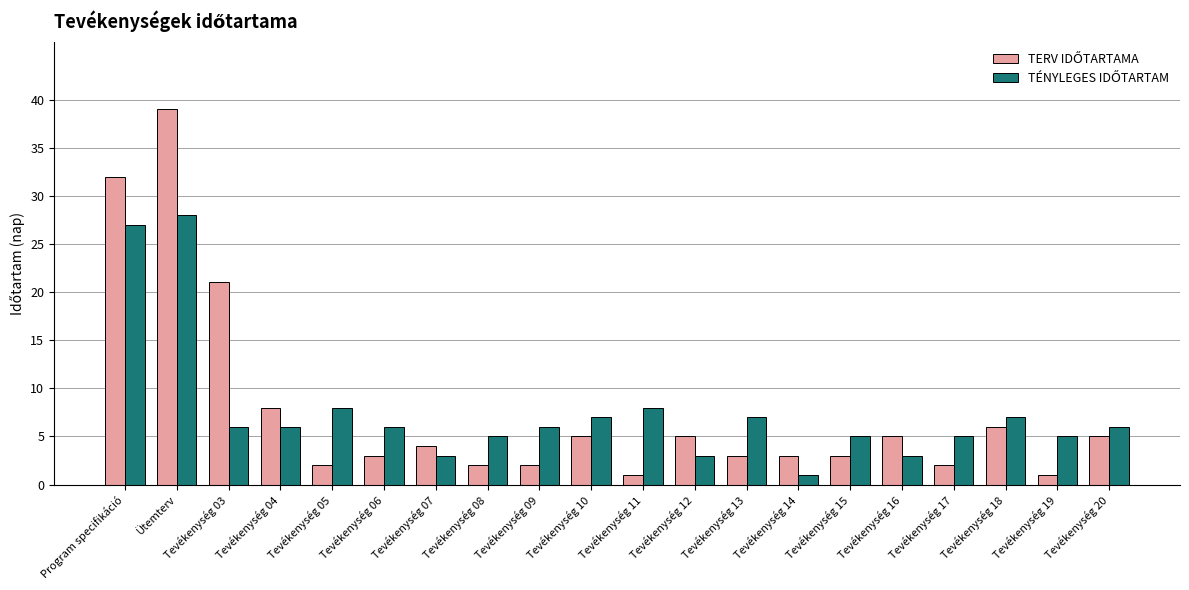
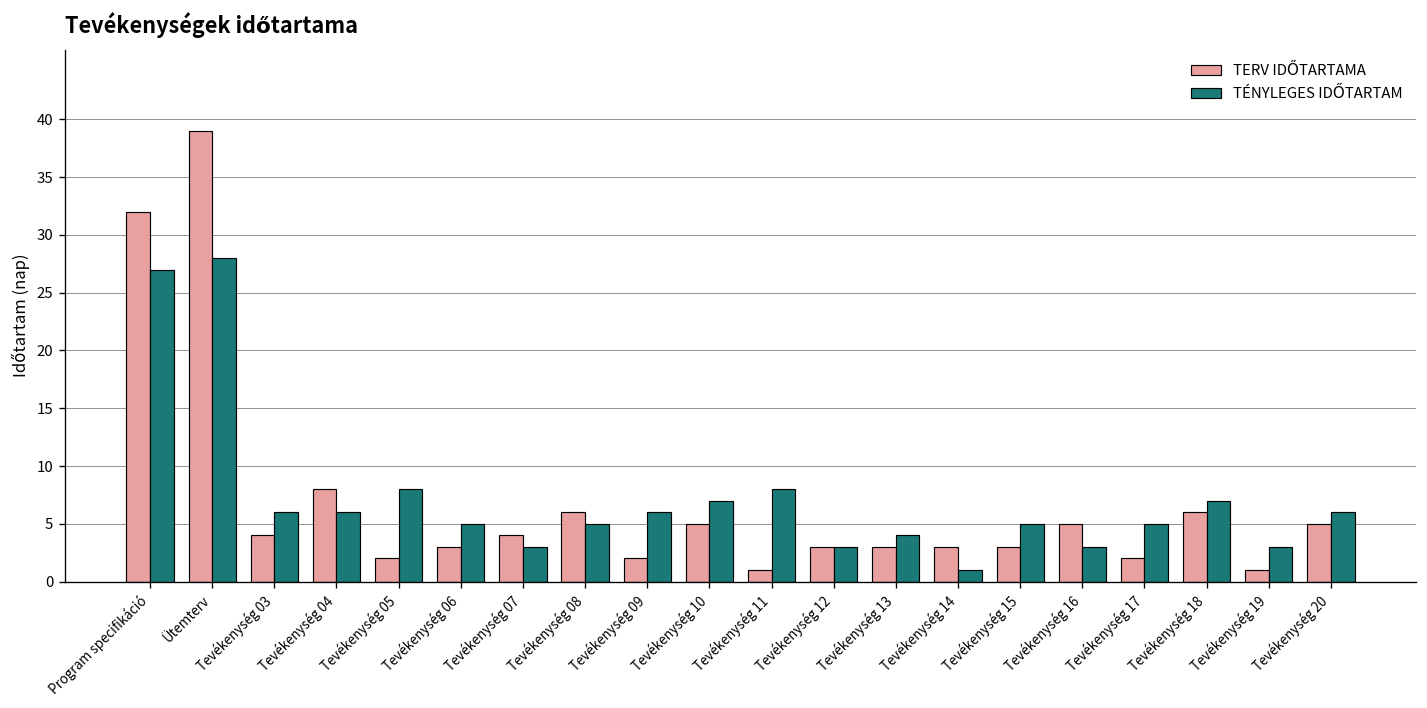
  {
    "TERV IDŐTARTAMA": {
      "Program specifikáció": 32,
      "Ütemterv": 39,
-     "Tevékenység 03": 21,
+     "Tevékenység 03": 4,
      "Tevékenység 04": 8,
      "Tevékenység 05": 2,
      "Tevékenység 06": 3,
      "Tevékenység 07": 4,
-     "Tevékenység 08": 2,
+     "Tevékenység 08": 6,
      "Tevékenység 09": 2,
      "Tevékenység 10": 5,
      "Tevékenység 11": 1,
-     "Tevékenység 12": 5,
+     "Tevékenység 12": 3,
      "Tevékenység 13": 3,
      "Tevékenység 14": 3,
      "Tevékenység 15": 3,
      "Tevékenység 16": 5,
      "Tevékenység 17": 2,
      "Tevékenység 18": 6,
      "Tevékenység 19": 1,
      "Tevékenység 20": 5
    },
    "TÉNYLEGES IDŐTARTAM": {
      "Program specifikáció": 27,
      "Ütemterv": 28,
      "Tevékenység 03": 6,
      "Tevékenység 04": 6,
      "Tevékenység 05": 8,
-     "Tevékenység 06": 6,
+     "Tevékenység 06": 5,
      "Tevékenység 07": 3,
      "Tevékenység 08": 5,
      "Tevékenység 09": 6,
      "Tevékenység 10": 7,
      "Tevékenység 11": 8,
      "Tevékenység 12": 3,
-     "Tevékenység 13": 7,
+     "Tevékenység 13": 4,
      "Tevékenység 14": 1,
      "Tevékenység 15": 5,
      "Tevékenység 16": 3,
      "Tevékenység 17": 5,
      "Tevékenység 18": 7,
-     "Tevékenység 19": 5,
+     "Tevékenység 19": 3,
      "Tevékenység 20": 6
    }
  }
